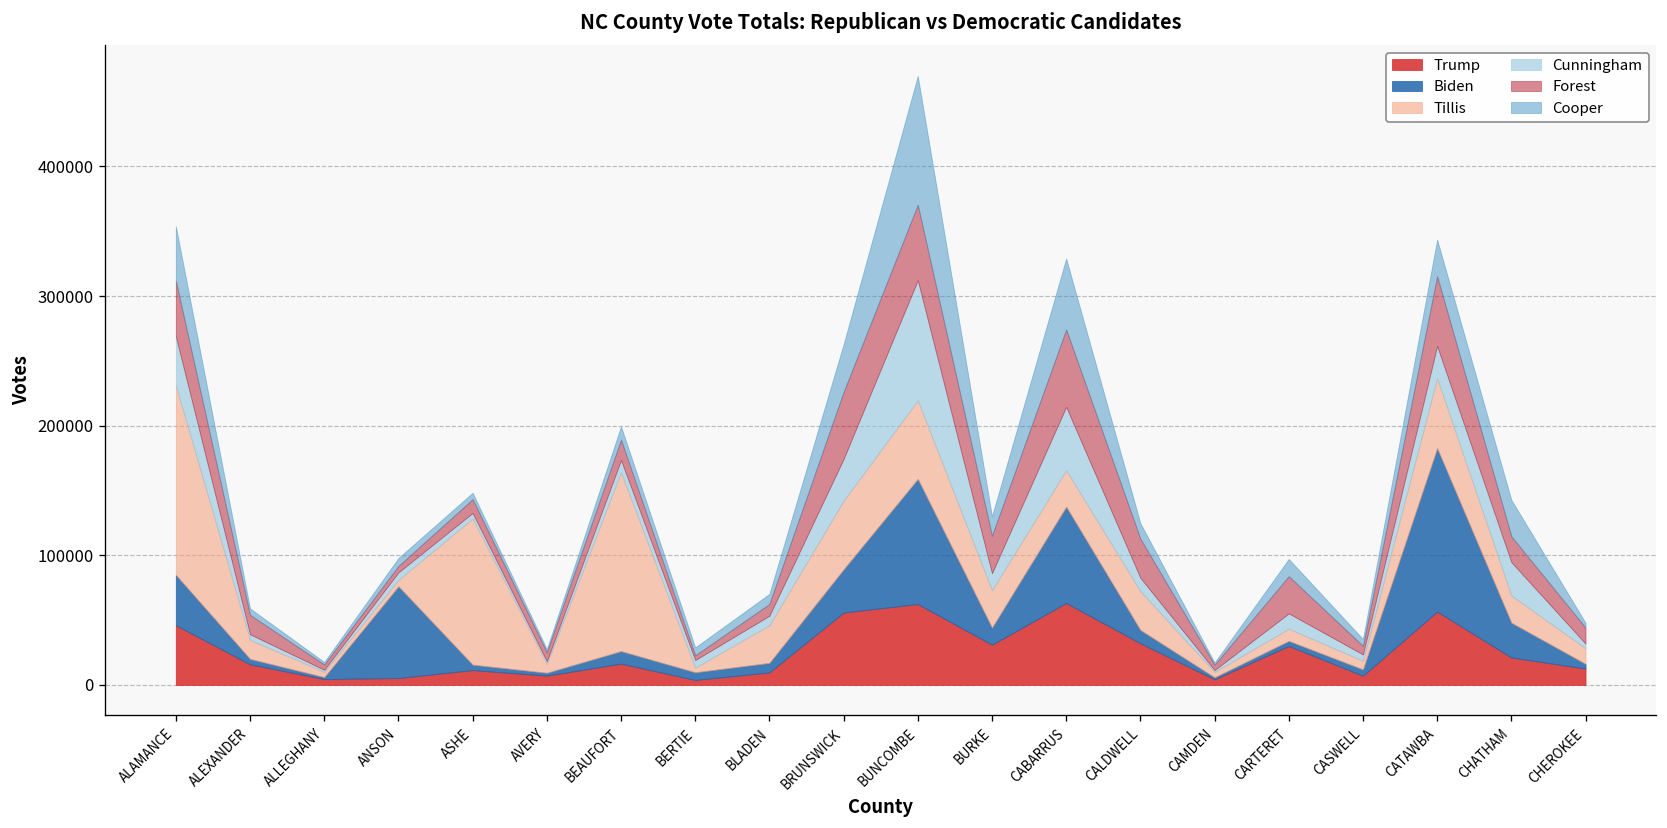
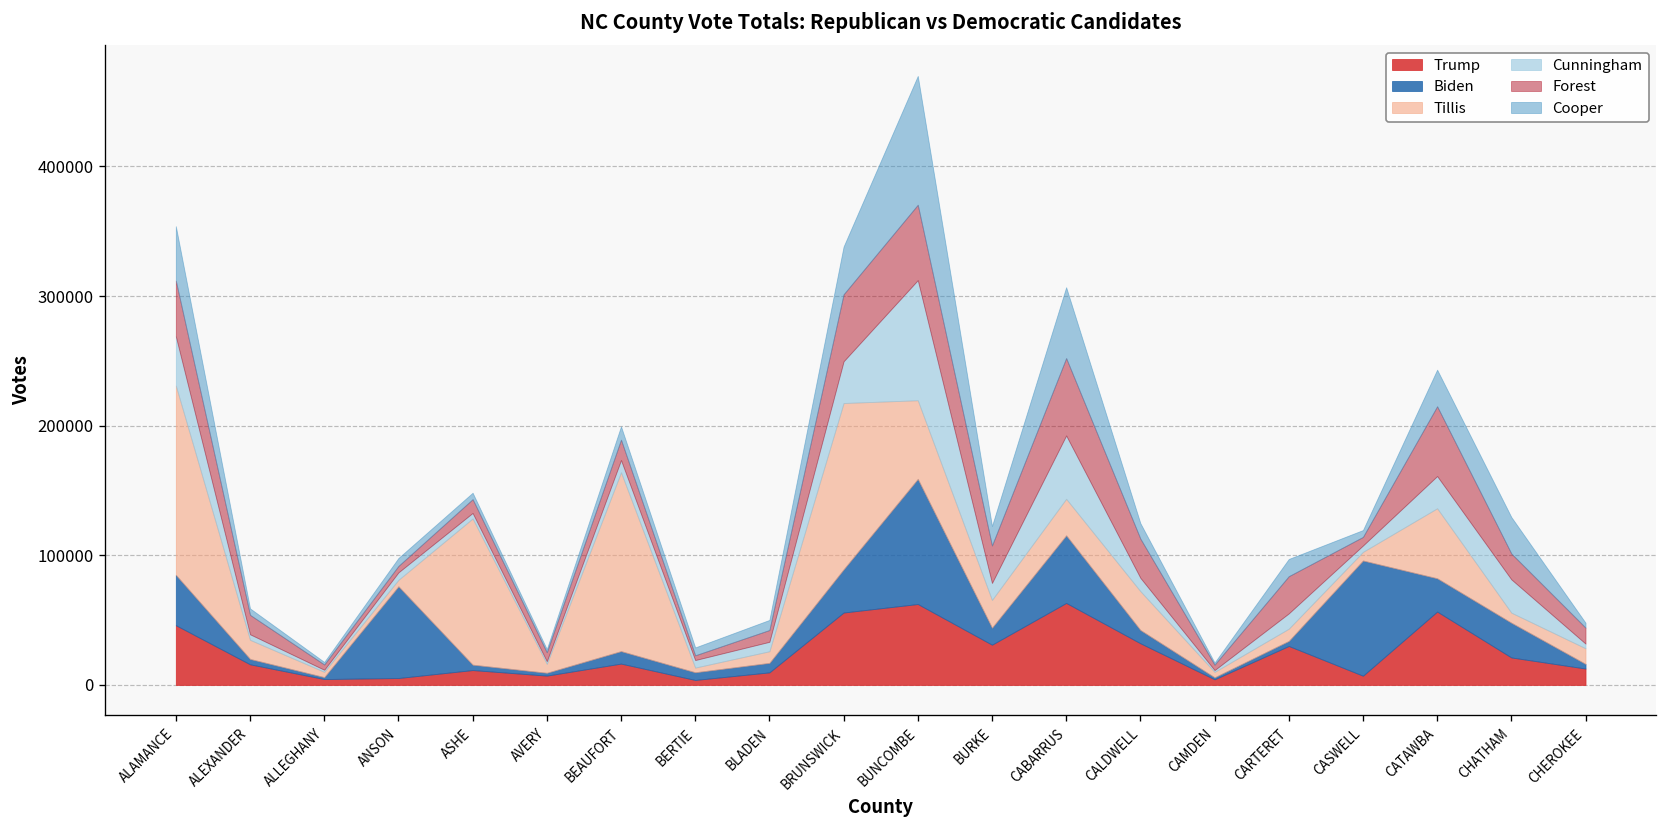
  {
    "Biden": {
      "ALAMANCE": 39000,
      "ALEXANDER": 4000,
      "ANSON": 71000,
      "ASHE": 4000,
      "BEAUFORT": 10000,
      "BERTIE": 6000,
      "BLADEN": 7000,
      "BRUNSWICK": 33000,
      "BUNCOMBE": 97000,
      "BURKE": 13000,
-     "CABARRUS": 74000,
+     "CABARRUS": 52000,
      "CALDWELL": 10000,
      "CARTERET": 4000,
-     "CASWELL": 5000,
-     "CATAWBA": 126000,
+     "CASWELL": 89000,
+     "CATAWBA": 26000,
      "CHATHAM": 27000,
      "CHEROKEE": 4000
    },
    "Tillis": {
      "ALAMANCE": 146000,
      "ALEXANDER": 15000,
      "ANSON": 5000,
      "ASHE": 113000,
      "BEAUFORT": 138000,
      "BERTIE": 4000,
-     "BLADEN": 29000,
-     "BRUNSWICK": 53000,
+     "BLADEN": 9000,
+     "BRUNSWICK": 128000,
      "BUNCOMBE": 61000,
-     "BURKE": 29000,
+     "BURKE": 21000,
      "CABARRUS": 28000,
      "CALDWELL": 30000,
      "CARTERET": 9000,
      "CASWELL": 7000,
      "CATAWBA": 54000,
-     "CHATHAM": 21000,
+     "CHATHAM": 8000,
      "CHEROKEE": 12000
    }
  }
